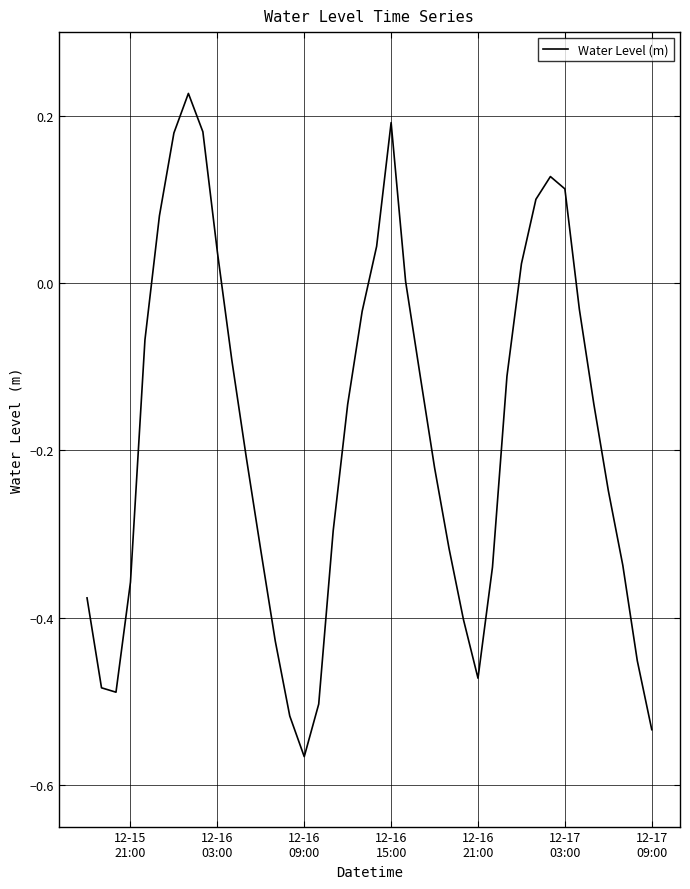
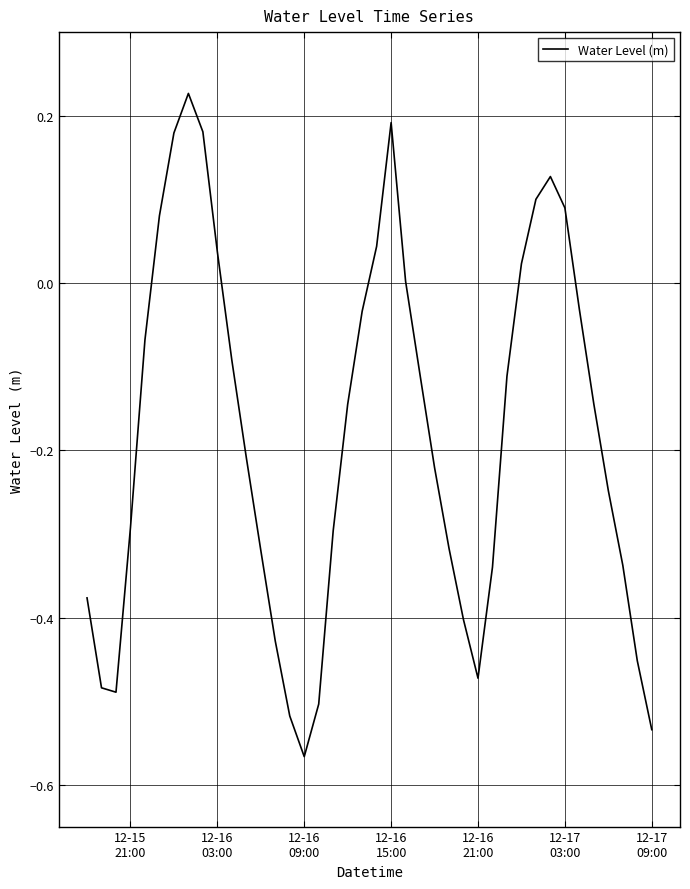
  {
-   "12-15 21:00": -0.36,
+   "12-15 21:00": -0.29,
    "12-16 03:00": 0.04,
    "12-16 09:00": -0.57,
    "12-16 15:00": 0.19,
    "12-16 21:00": -0.47,
-   "12-17 03:00": 0.11,
+   "12-17 03:00": 0.09,
    "12-17 09:00": -0.53
  }
